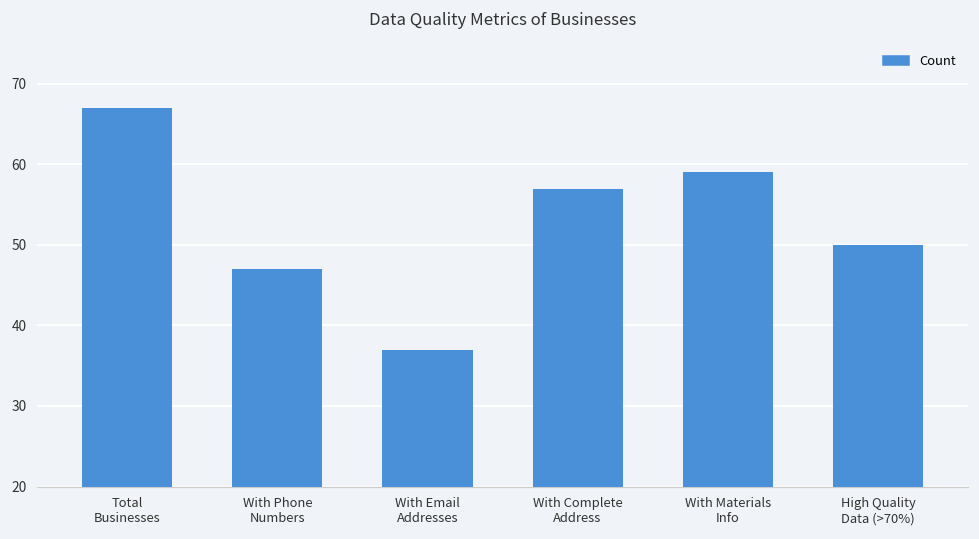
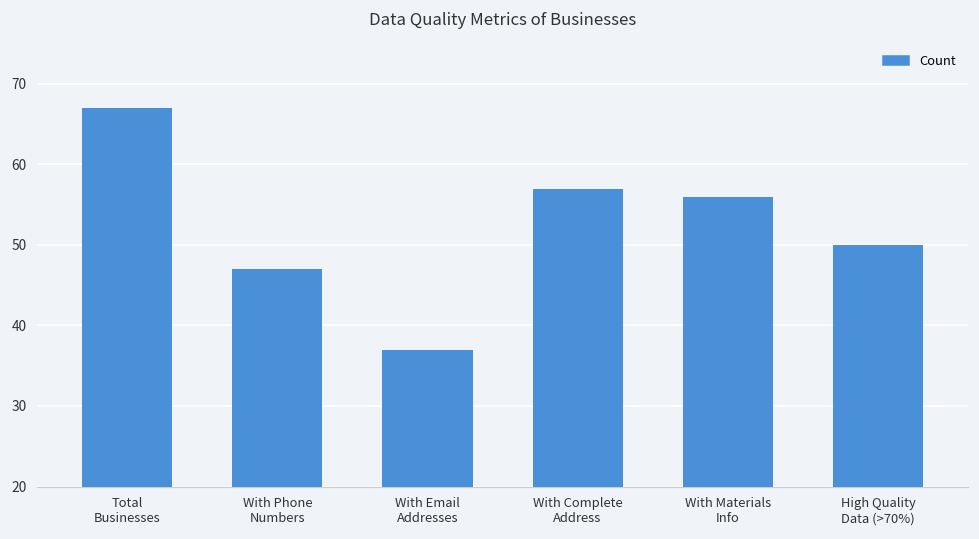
  {
    "Total Businesses": 67,
    "With Phone Numbers": 47,
    "With Email Addresses": 37,
    "With Complete Address": 57,
-   "With Materials Info": 59,
+   "With Materials Info": 56,
    "High Quality Data (>70%)": 50
  }
